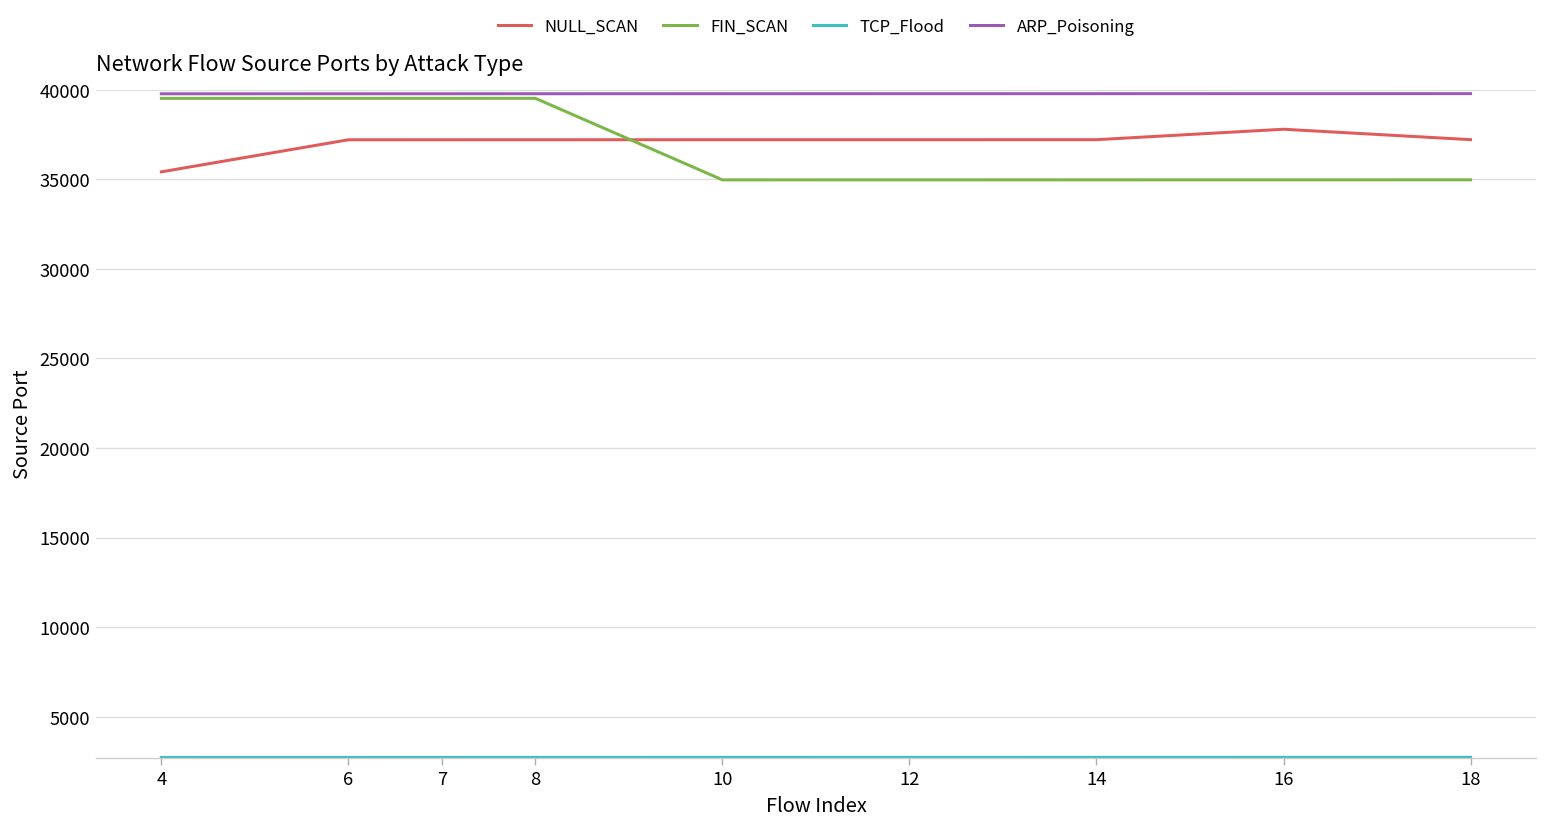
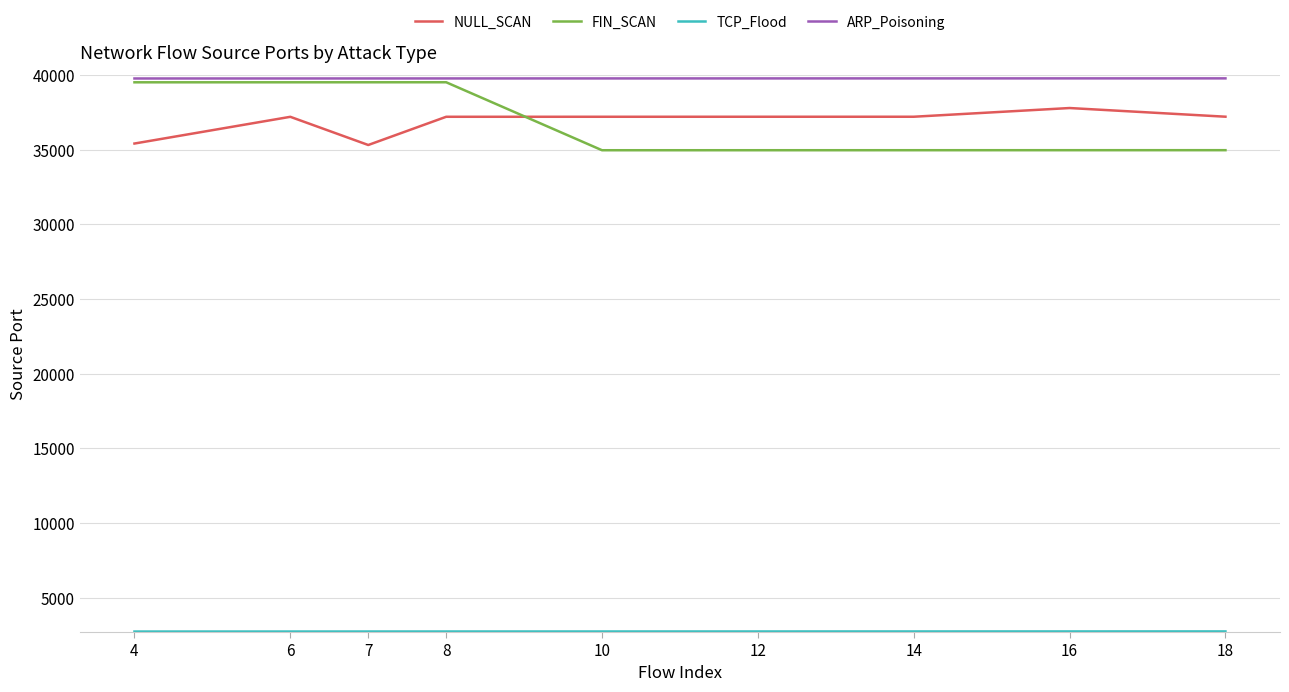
  {
    "NULL_SCAN": {
      "4": 35400,
      "6": 37200,
-     "7": 37200,
+     "7": 35300,
      "8": 37200,
      "10": 37200,
      "12": 37200,
      "14": 37200,
      "16": 37800,
      "18": 37200
    },
    "FIN_SCAN": {
      "4": 39500,
      "6": 39500,
      "7": 39500,
      "8": 39500,
      "10": 35000,
      "12": 35000,
      "14": 35000,
      "16": 35000,
      "18": 35000
    },
    "TCP_Flood": {
      "4": 2700,
      "6": 2700,
      "7": 2700,
      "8": 2700,
      "10": 2700,
      "12": 2700,
      "14": 2700,
      "16": 2700,
      "18": 2700
    },
    "ARP_Poisoning": {
      "4": 39800,
      "6": 39800,
      "7": 39800,
      "8": 39800,
      "10": 39800,
      "12": 39800,
      "14": 39800,
      "16": 39800,
      "18": 39800
    }
  }
